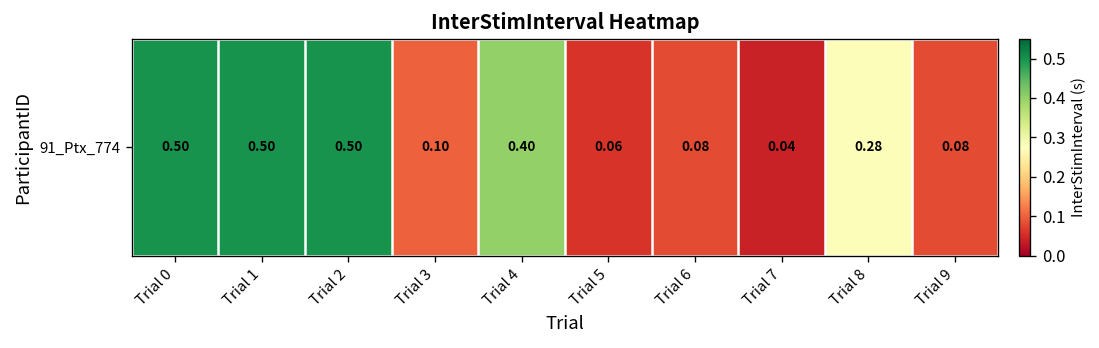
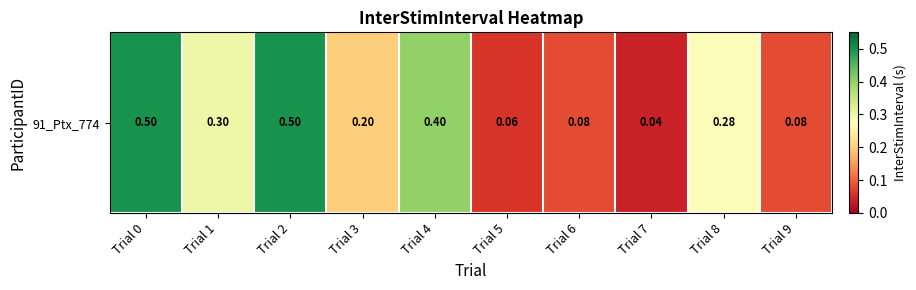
  {
    "91_Ptx_774": {
      "Trial 0": 0.50,
-     "Trial 1": 0.50,
+     "Trial 1": 0.30,
      "Trial 2": 0.50,
-     "Trial 3": 0.10,
+     "Trial 3": 0.20,
      "Trial 4": 0.40,
      "Trial 5": 0.06,
      "Trial 6": 0.08,
      "Trial 7": 0.04,
      "Trial 8": 0.28,
      "Trial 9": 0.08
    }
  }
